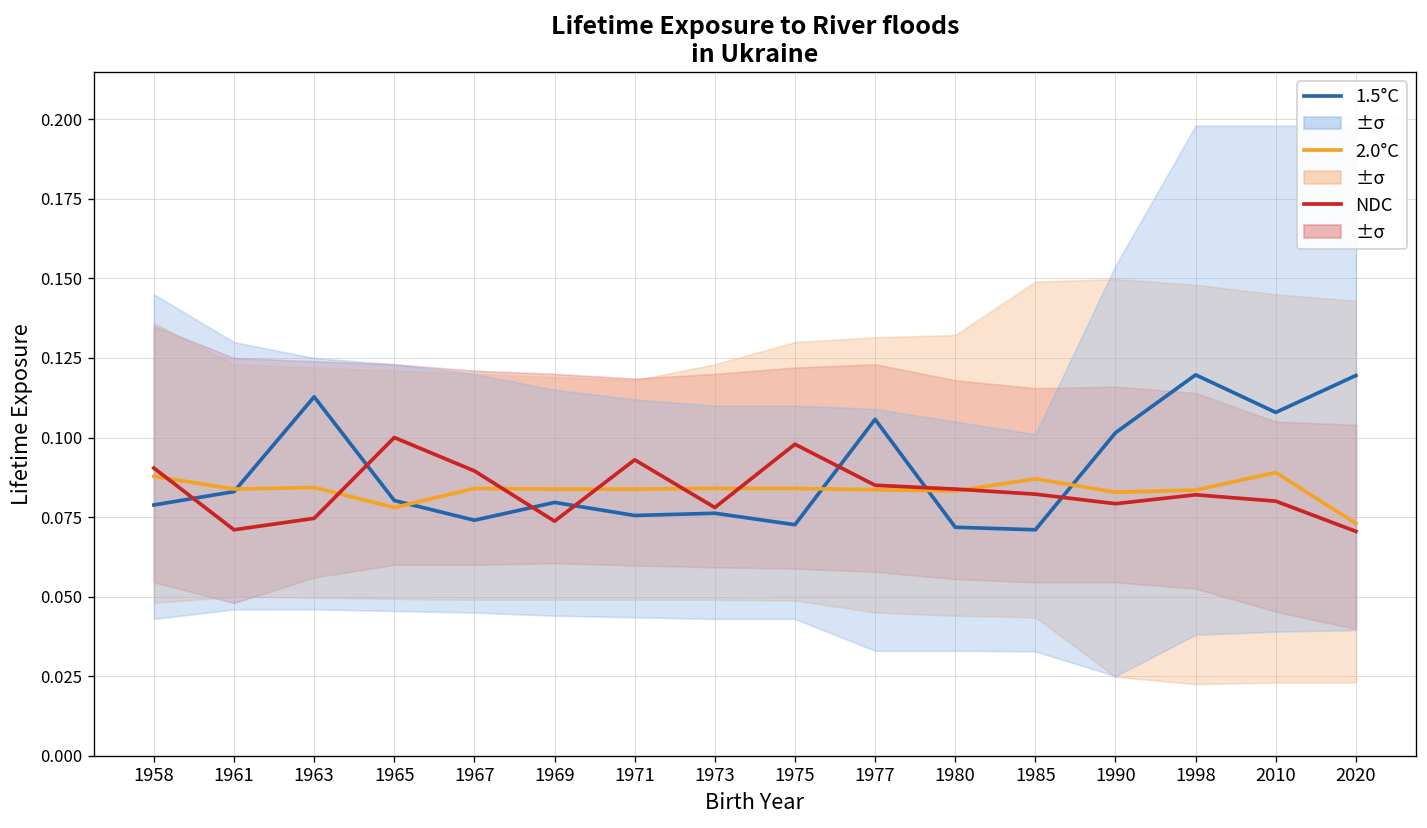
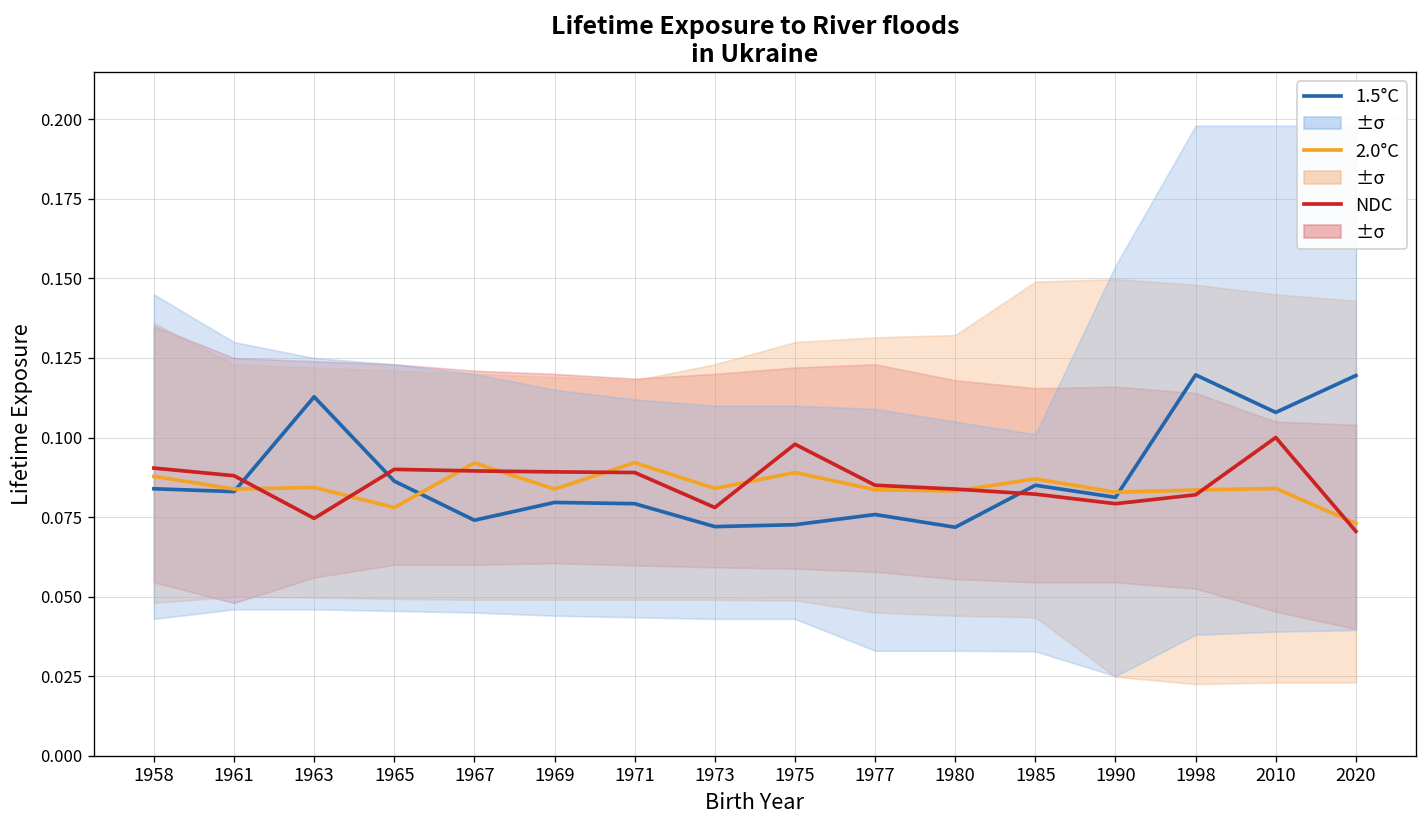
  {
    "1.5°C": {
-     "1958": 0.079,
+     "1958": 0.084,
      "1963": 0.113,
-     "1965": 0.080,
+     "1965": 0.086,
      "1967": 0.074,
      "1969": 0.080,
-     "1971": 0.076,
-     "1973": 0.076,
+     "1971": 0.079,
+     "1973": 0.072,
      "1975": 0.073,
-     "1977": 0.106,
+     "1977": 0.076,
      "1980": 0.072,
-     "1985": 0.071,
-     "1990": 0.102,
+     "1985": 0.085,
+     "1990": 0.081,
      "1998": 0.120,
      "2010": 0.108,
      "2020": 0.120
    },
    "2.0°C": {
      "1958": 0.088,
      "1963": 0.084,
      "1965": 0.078,
-     "1967": 0.084,
+     "1967": 0.092,
      "1969": 0.084,
-     "1971": 0.084,
+     "1971": 0.092,
      "1973": 0.084,
-     "1975": 0.084,
+     "1975": 0.089,
      "1977": 0.084,
      "1985": 0.087,
      "1990": 0.083,
      "1998": 0.084,
-     "2010": 0.089,
+     "2010": 0.084,
      "2020": 0.073
    },
    "NDC": {
      "1958": 0.090,
-     "1961": 0.071,
+     "1961": 0.088,
      "1963": 0.075,
-     "1965": 0.10,
+     "1965": 0.09,
      "1967": 0.090,
-     "1969": 0.074,
-     "1971": 0.093,
+     "1969": 0.089,
+     "1971": 0.089,
      "1973": 0.078,
      "1975": 0.098,
      "1977": 0.085,
      "1985": 0.082,
      "1990": 0.079,
      "1998": 0.082,
-     "2010": 0.08,
+     "2010": 0.10,
      "2020": 0.071
    }
  }
